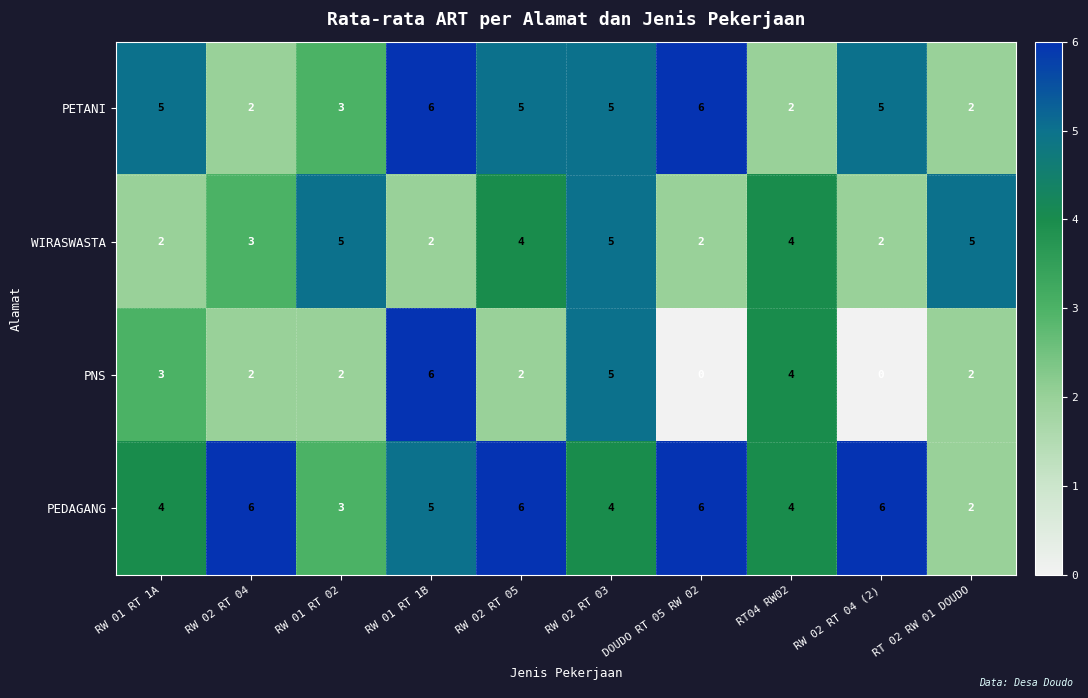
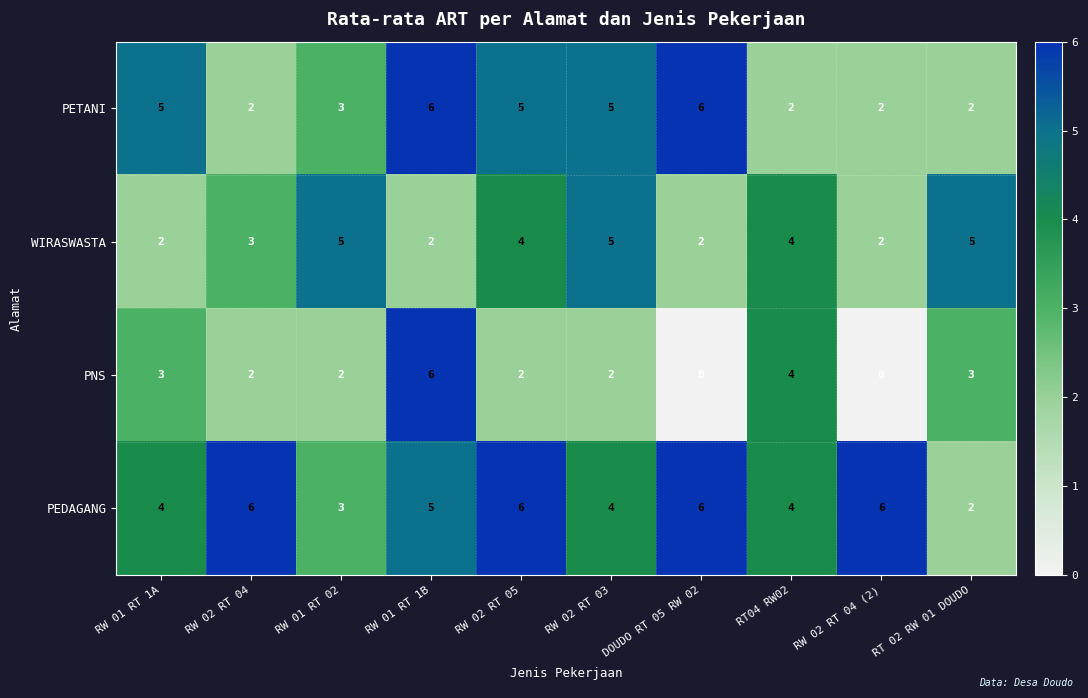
  {
    "PETANI": {
      "RW 01 RT 1A": 5,
      "RW 02 RT 04": 2,
      "RW 01 RT 02": 3,
      "RW 01 RT 1B": 6,
      "RW 02 RT 05": 5,
      "RW 02 RT 03": 5,
      "DOUDO RT 05 RW 02": 6,
      "RT04 RW02": 2,
-     "RW 02 RT 04 (2)": 5,
+     "RW 02 RT 04 (2)": 2,
      "RT 02 RW 01 DOUDO": 2
    },
    "WIRASWASTA": {
      "RW 01 RT 1A": 2,
      "RW 02 RT 04": 3,
      "RW 01 RT 02": 5,
      "RW 01 RT 1B": 2,
      "RW 02 RT 05": 4,
      "RW 02 RT 03": 5,
      "DOUDO RT 05 RW 02": 2,
      "RT04 RW02": 4,
      "RW 02 RT 04 (2)": 2,
      "RT 02 RW 01 DOUDO": 5
    },
    "PNS": {
      "RW 01 RT 1A": 3,
      "RW 02 RT 04": 2,
      "RW 01 RT 02": 2,
      "RW 01 RT 1B": 6,
      "RW 02 RT 05": 2,
-     "RW 02 RT 03": 5,
+     "RW 02 RT 03": 2,
      "RT04 RW02": 4,
-     "RT 02 RW 01 DOUDO": 2
+     "RT 02 RW 01 DOUDO": 3
    },
    "PEDAGANG": {
      "RW 01 RT 1A": 4,
      "RW 02 RT 04": 6,
      "RW 01 RT 02": 3,
      "RW 01 RT 1B": 5,
      "RW 02 RT 05": 6,
      "RW 02 RT 03": 4,
      "DOUDO RT 05 RW 02": 6,
      "RT04 RW02": 4,
      "RW 02 RT 04 (2)": 6,
      "RT 02 RW 01 DOUDO": 2
    }
  }
